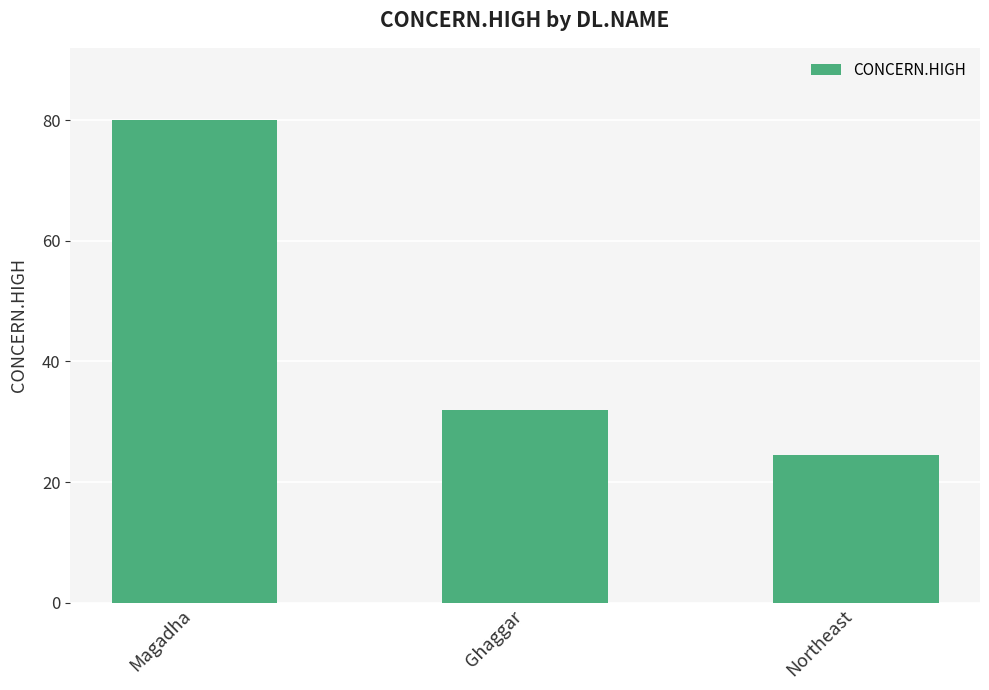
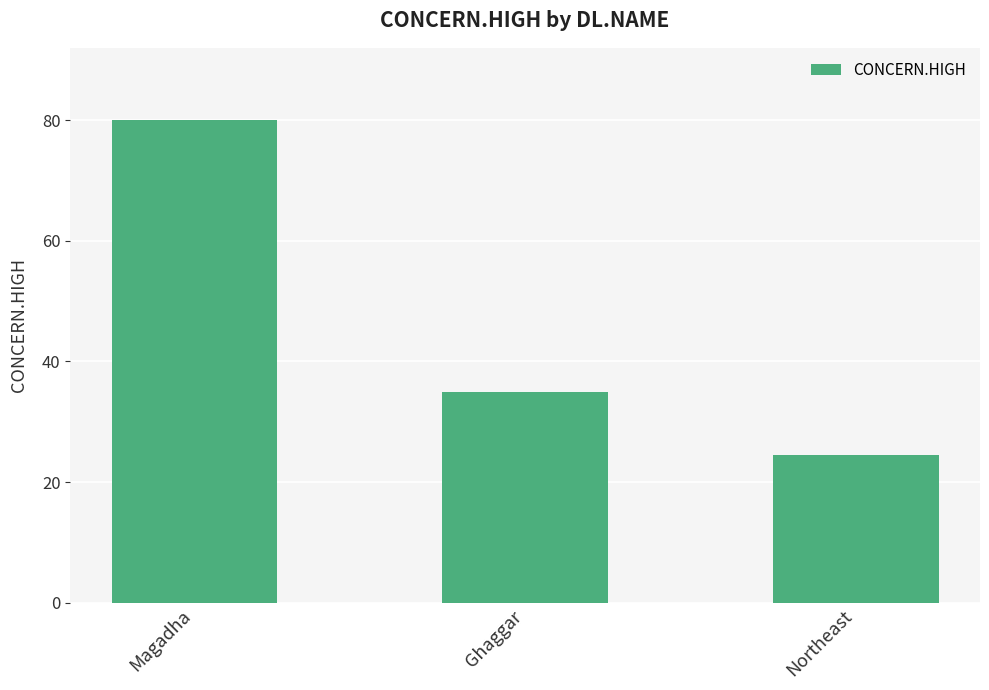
  {
    "Magadha": 80,
-   "Ghaggar": 32,
+   "Ghaggar": 35,
    "Northeast": 24
  }
